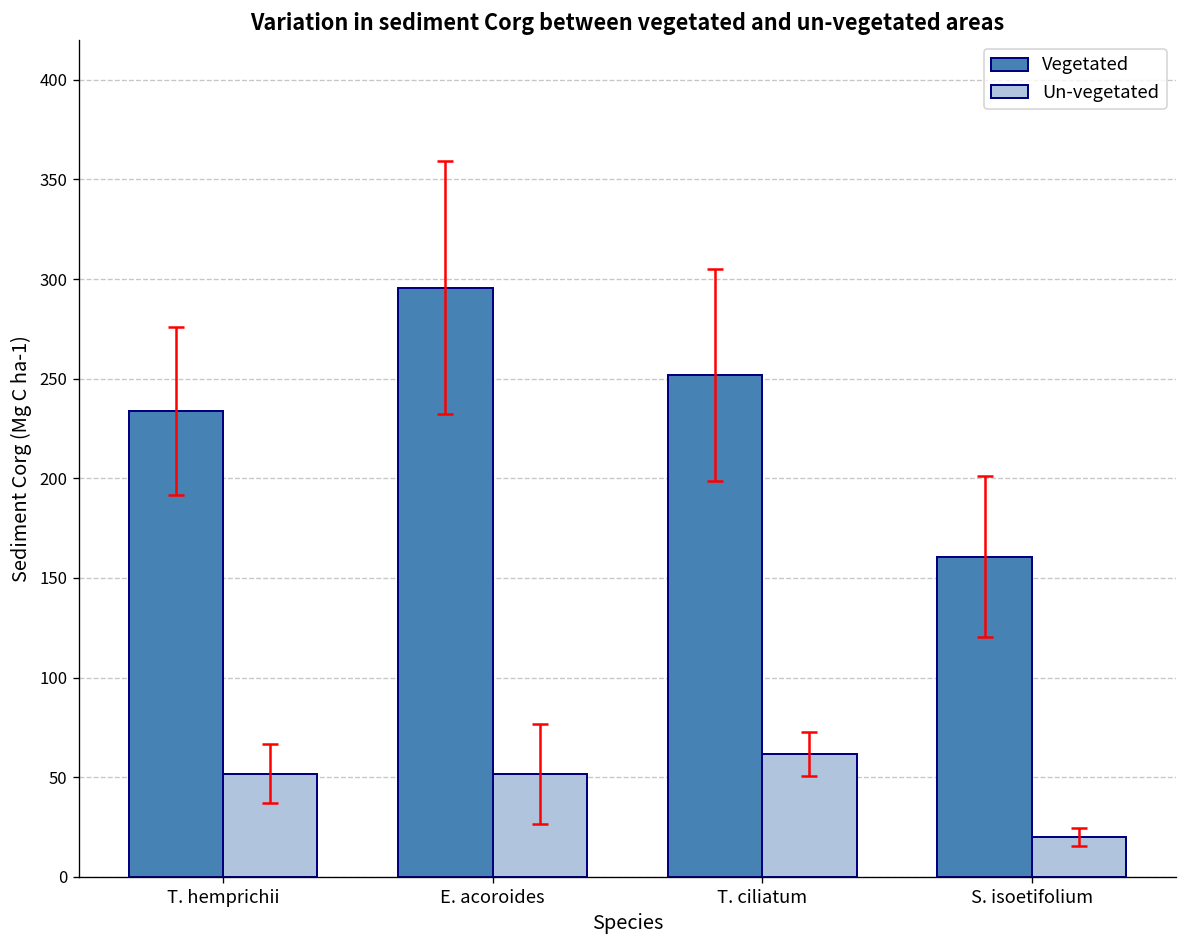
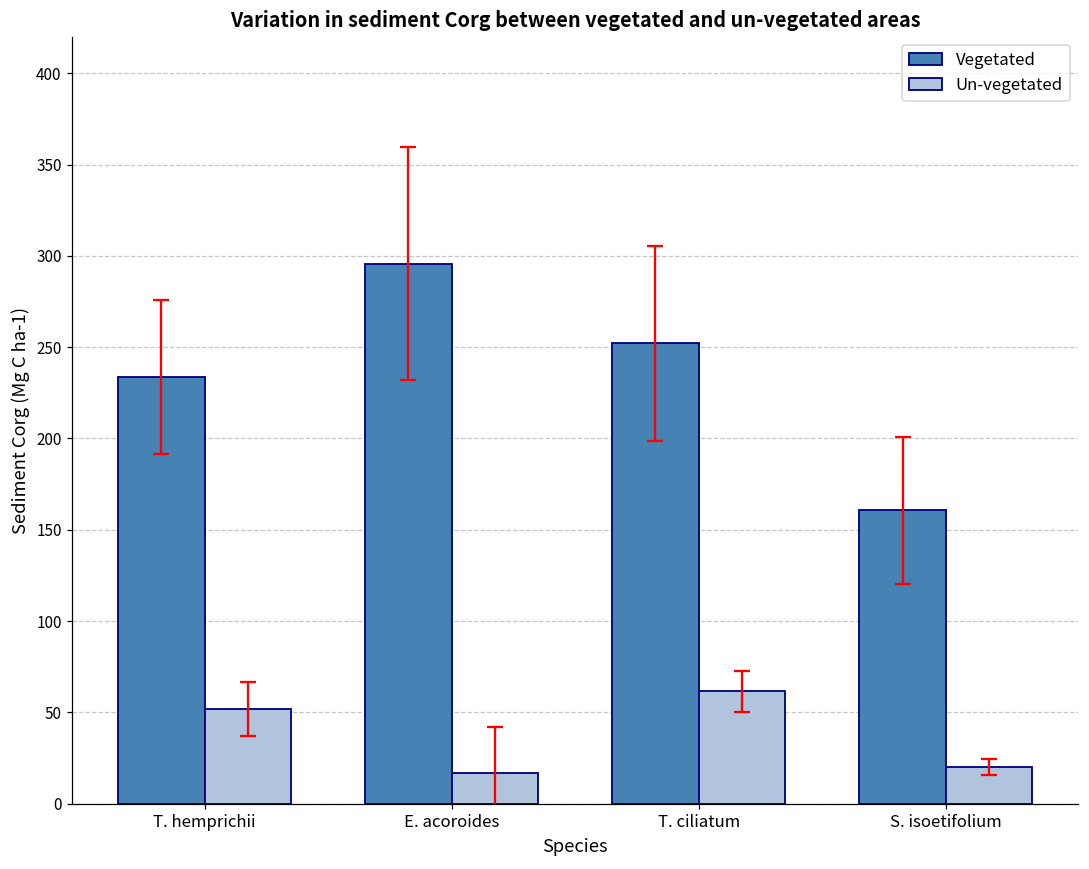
  {
    "Un-vegetated": {
      "T. hemprichii": 52,
-     "E. acoroides": 52,
+     "E. acoroides": 17,
      "T. ciliatum": 62,
      "S. isoetifolium": 20
    }
  }
